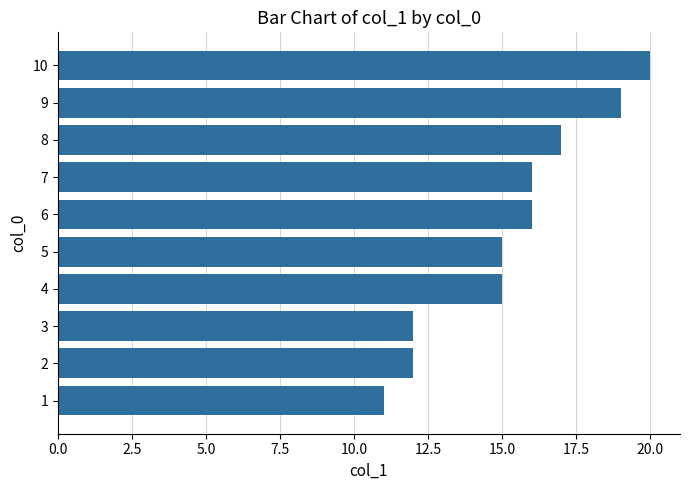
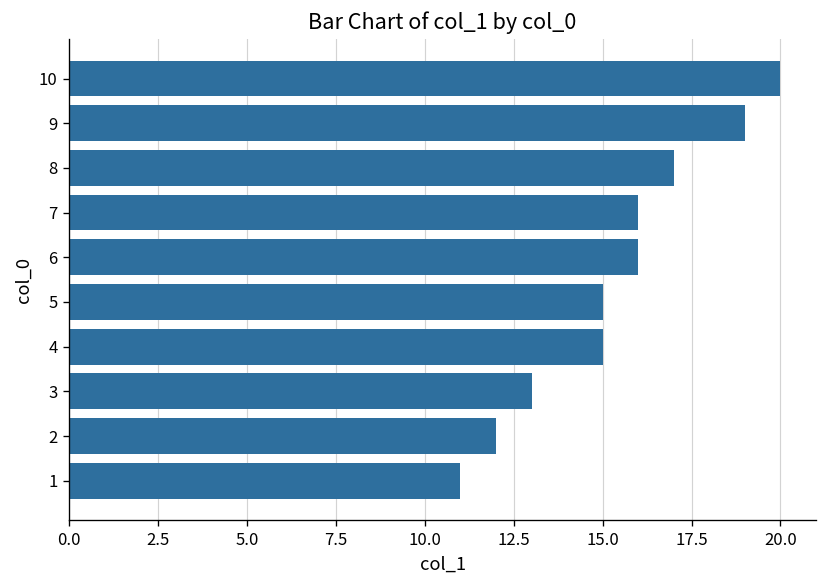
  {
    "10": 20,
    "9": 19,
    "8": 17,
    "7": 16,
    "6": 16,
    "5": 15,
    "4": 15,
-   "3": 12,
+   "3": 13,
    "2": 12,
    "1": 11
  }
